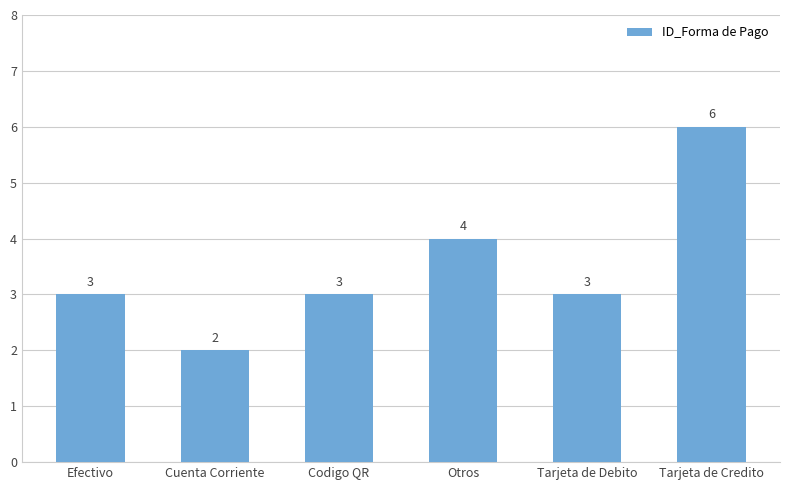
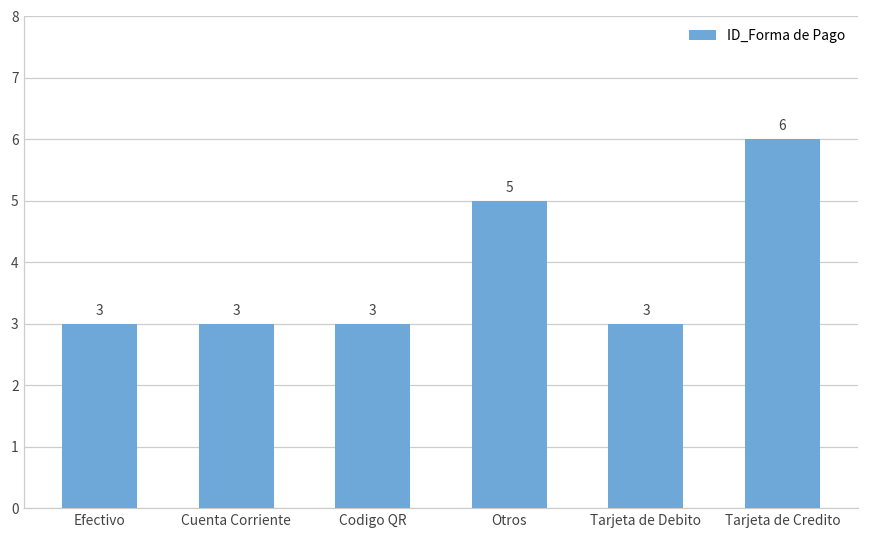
  {
    "Efectivo": 3,
-   "Cuenta Corriente": 2,
+   "Cuenta Corriente": 3,
    "Codigo QR": 3,
-   "Otros": 4,
+   "Otros": 5,
    "Tarjeta de Debito": 3,
    "Tarjeta de Credito": 6
  }
